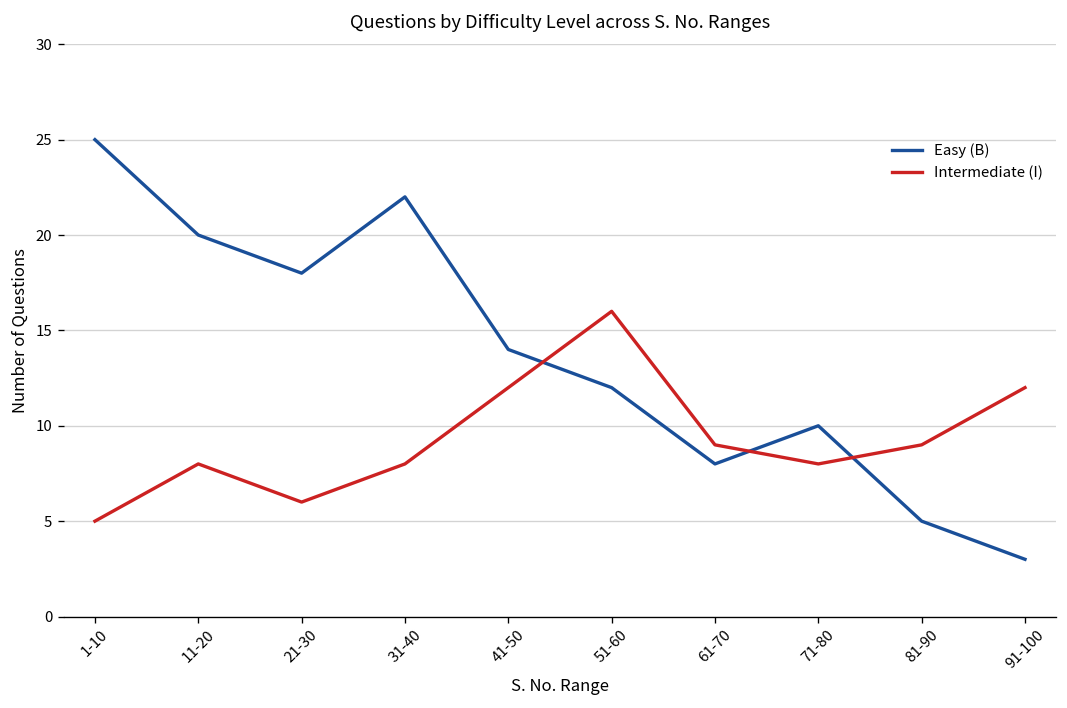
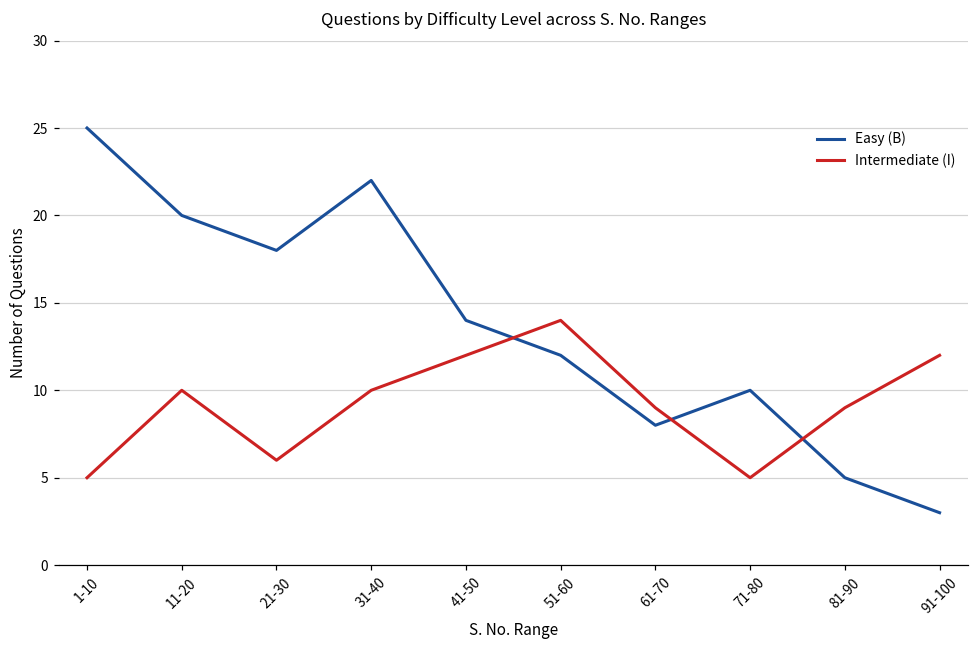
  {
    "Easy (B)": {
      "1-10": 25,
      "11-20": 20,
      "21-30": 18,
      "31-40": 22,
      "41-50": 14,
      "51-60": 12,
      "61-70": 8,
      "71-80": 10,
      "81-90": 5,
      "91-100": 3
    },
    "Intermediate (I)": {
      "1-10": 5,
-     "11-20": 8,
+     "11-20": 10,
      "21-30": 6,
-     "31-40": 8,
+     "31-40": 10,
      "41-50": 12,
-     "51-60": 16,
+     "51-60": 14,
      "61-70": 9,
-     "71-80": 8,
+     "71-80": 5,
      "81-90": 9,
      "91-100": 12
    }
  }
